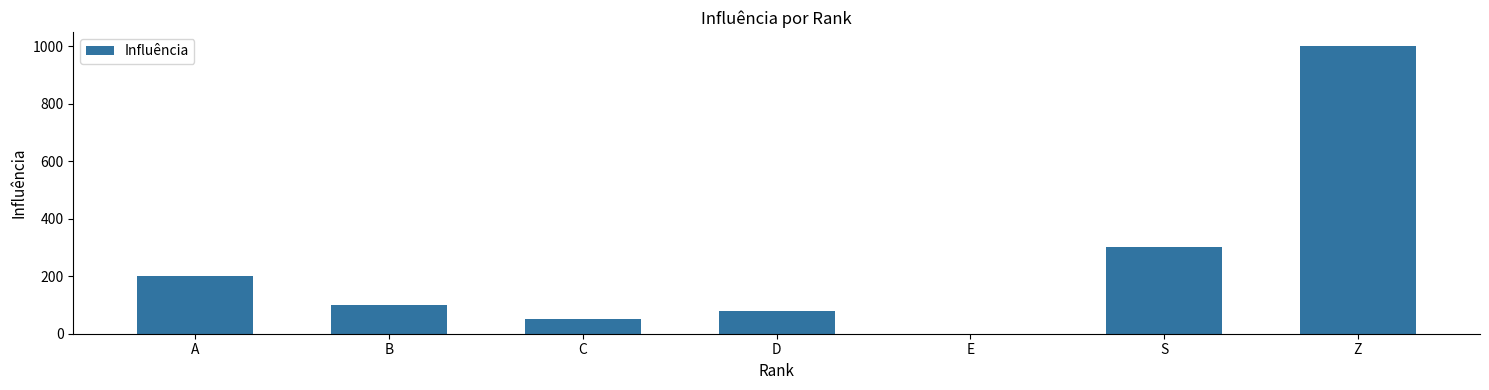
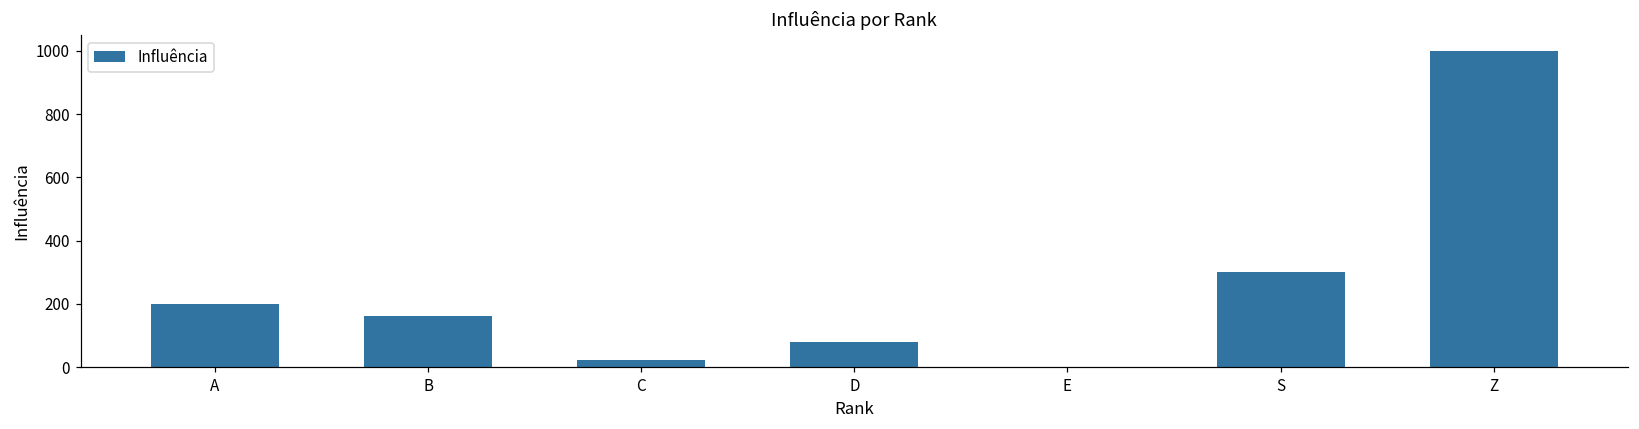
  {
    "A": 200,
-   "B": 100,
-   "C": 50,
+   "B": 160,
+   "C": 20,
    "D": 80,
    "E": 0,
    "S": 300,
    "Z": 1000
  }
